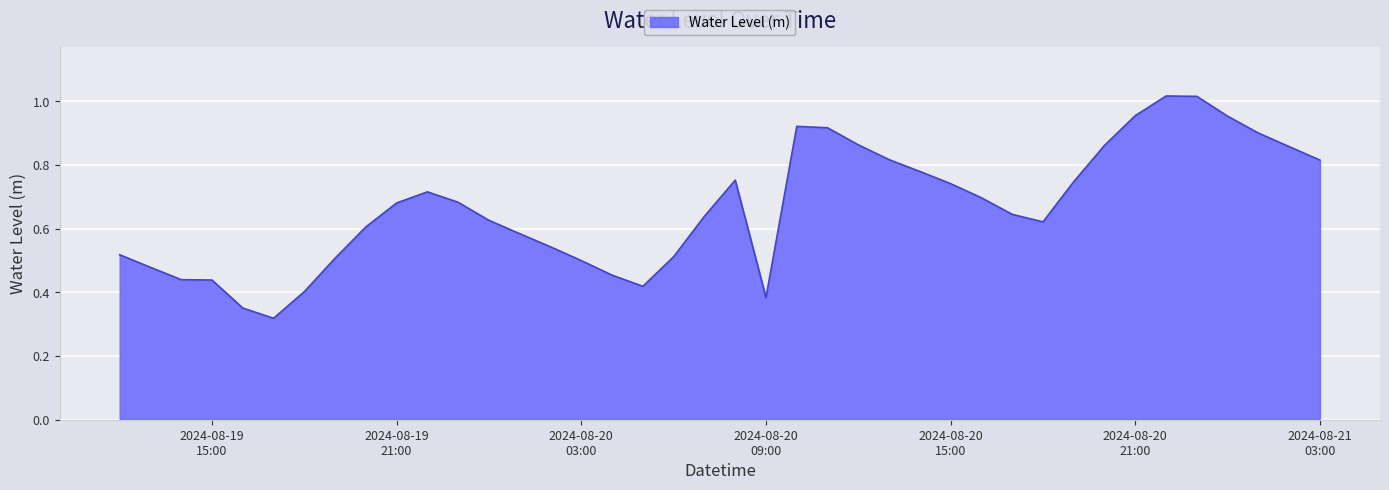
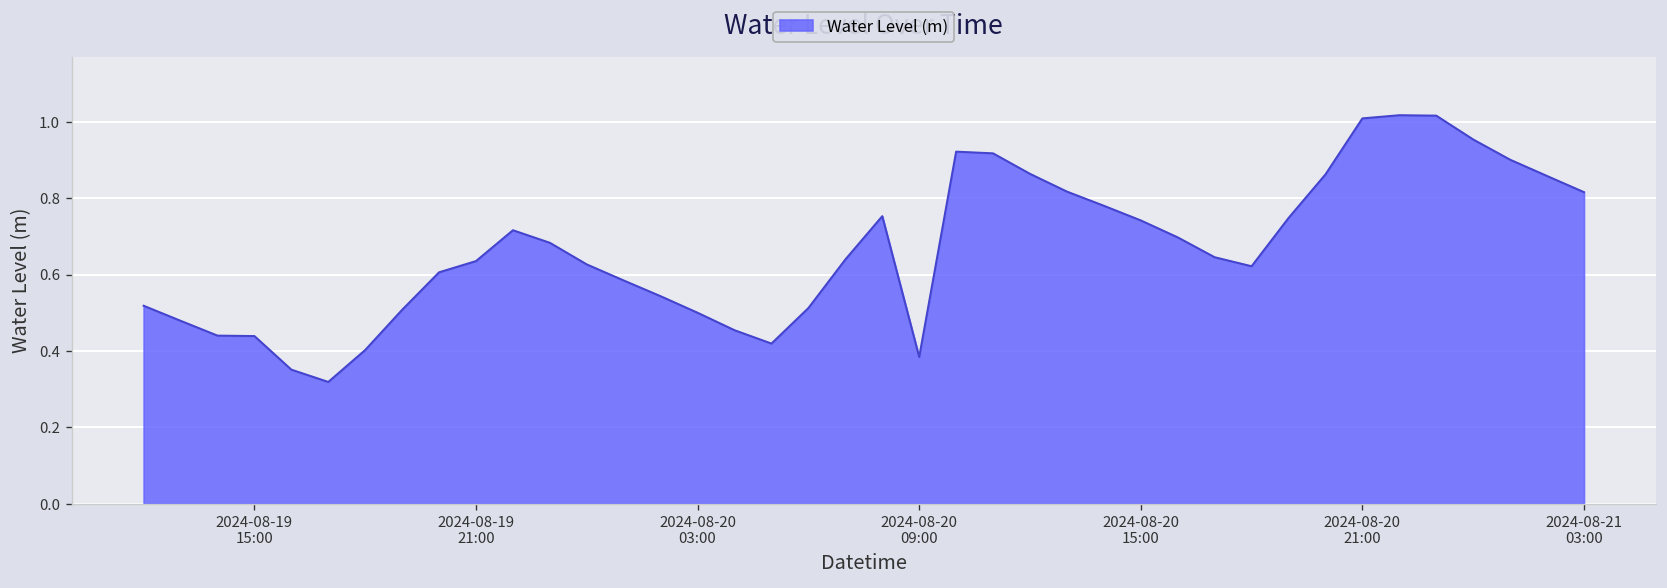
  {
    "2024-08-19 15:00": 0.44,
-   "2024-08-19 21:00": 0.68,
+   "2024-08-19 21:00": 0.64,
    "2024-08-20 03:00": 0.50,
    "2024-08-20 09:00": 0.38,
    "2024-08-20 15:00": 0.74,
-   "2024-08-20 21:00": 0.96,
+   "2024-08-20 21:00": 1.01,
    "2024-08-21 03:00": 0.82
  }
